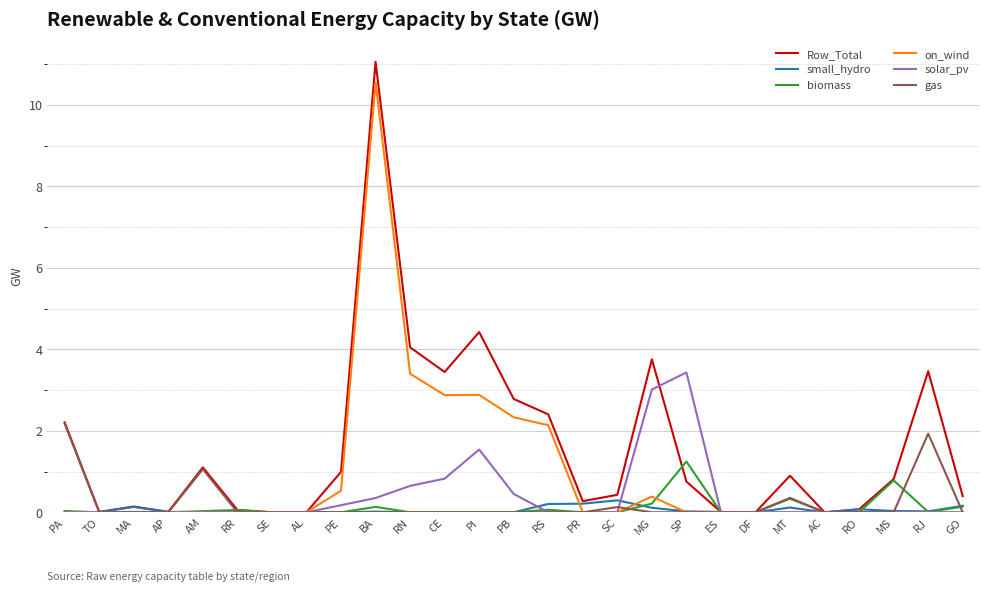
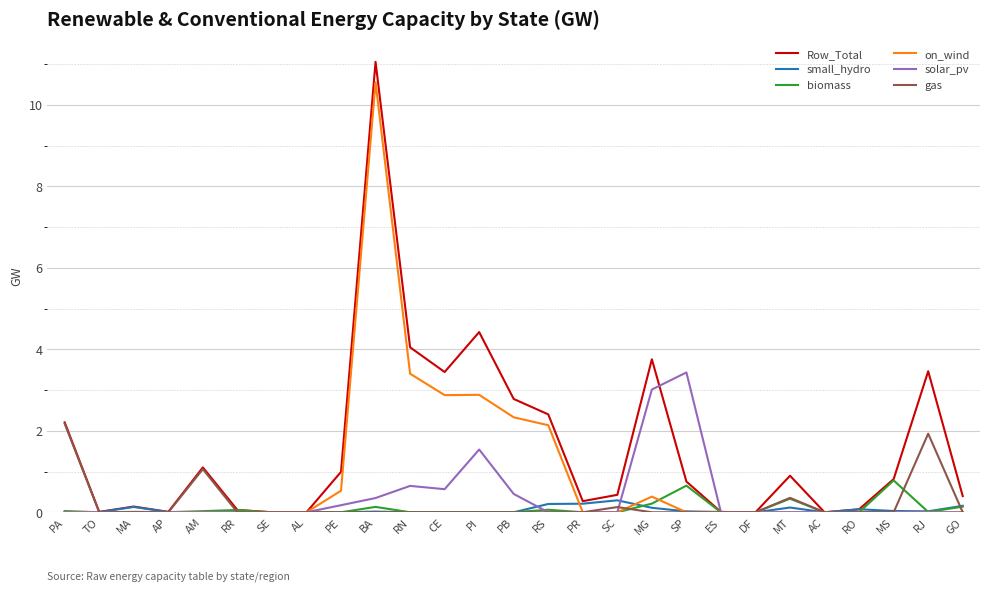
  {
    "Row_Total": {
      "PE": 1.0,
      "BA": 11.1,
      "RN": 4.0,
      "CE": 3.4,
      "PI": 4.4,
      "PB": 2.8,
      "RS": 2.4,
      "SC": 0.4,
      "MG": 3.8,
      "SP": 0.8,
      "MT": 0.9,
      "RJ": 3.5,
      "GO": 0.4
    },
    "small_hydro": {
      "RS": 0.2,
      "SC": 0.3,
      "MG": 0.1,
      "MT": 0.1
    },
    "biomass": {
      "BA": 0.1,
      "MG": 0.2,
-     "SP": 1.2
+     "SP": 0.7
    },
    "on_wind": {
      "PE": 0.5,
      "BA": 10.6,
      "RN": 3.4,
      "CE": 2.9,
      "PI": 2.9,
      "PB": 2.3,
      "RS": 2.1,
      "MG": 0.4
    },
    "solar_pv": {
      "PE": 0.2,
      "BA": 0.4,
      "RN": 0.6,
-     "CE": 0.8,
+     "CE": 0.6,
      "PI": 1.5,
      "PB": 0.5,
      "MG": 3.0,
      "SP": 3.4
    },
    "gas": {
      "SC": 0.1,
      "MG": 0.0,
      "RJ": 1.9
    }
  }
